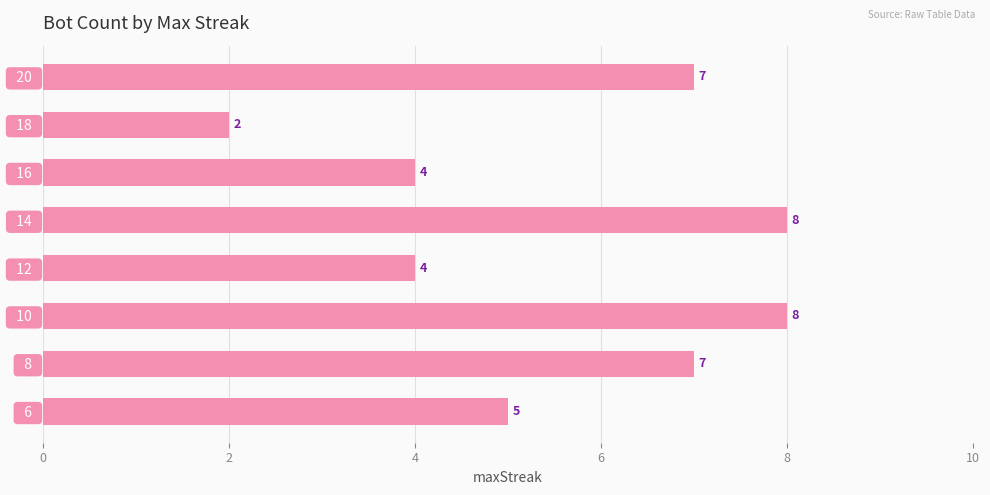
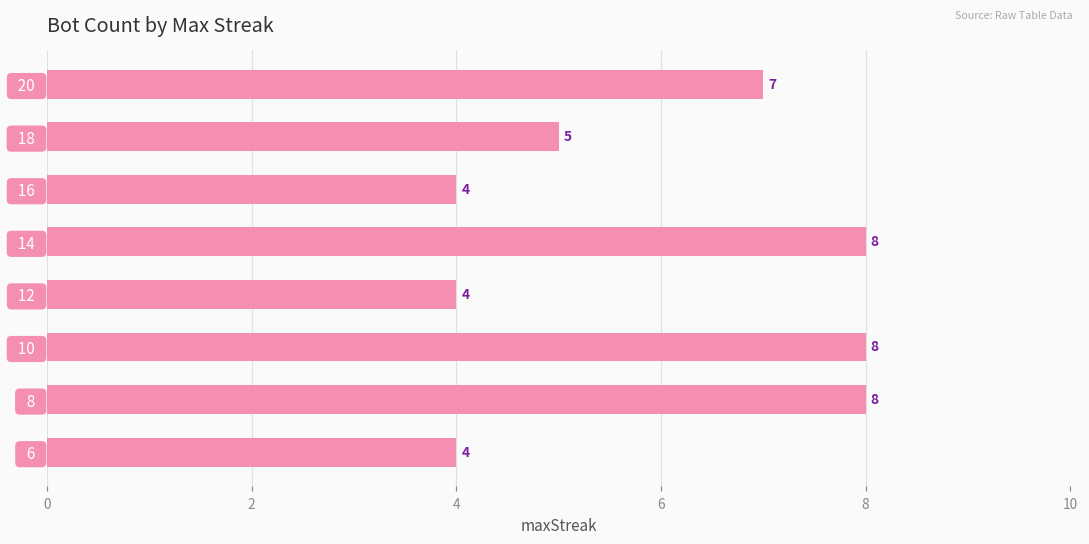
  {
    "20": 7,
-   "18": 2,
+   "18": 5,
    "16": 4,
    "14": 8,
    "12": 4,
    "10": 8,
-   "8": 7,
-   "6": 5
+   "8": 8,
+   "6": 4
  }
